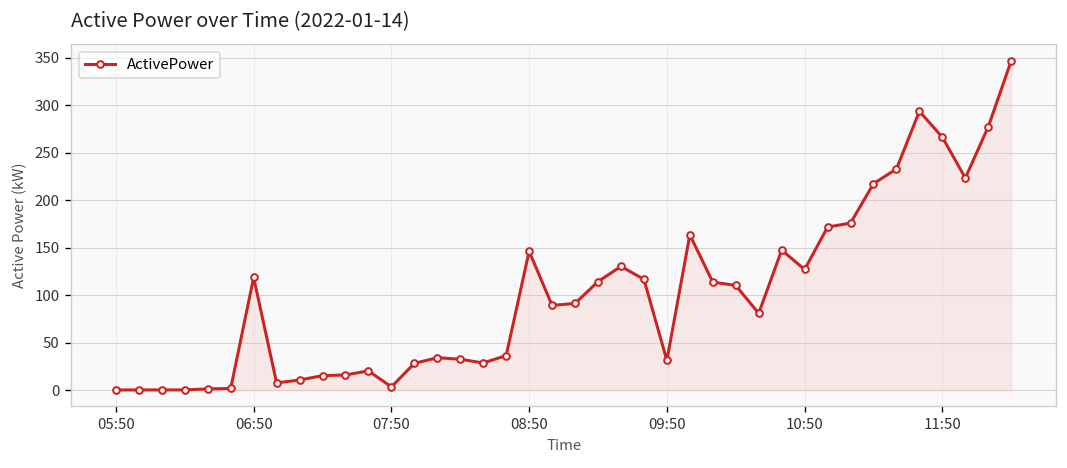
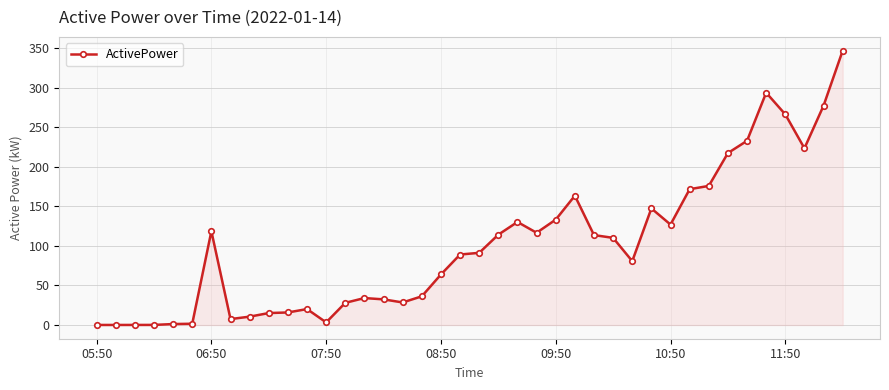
  {
    "05:50": 0,
    "06:50": 120,
    "07:50": 0,
-   "08:50": 150,
-   "09:50": 30,
+   "08:50": 60,
+   "09:50": 130,
    "10:50": 130,
    "11:50": 270
  }
